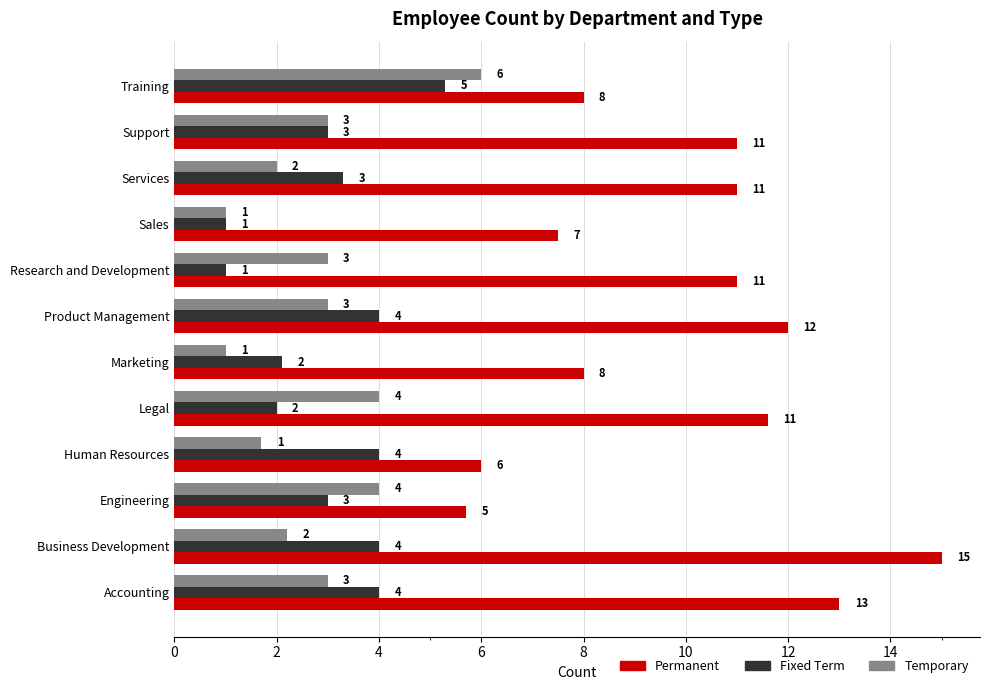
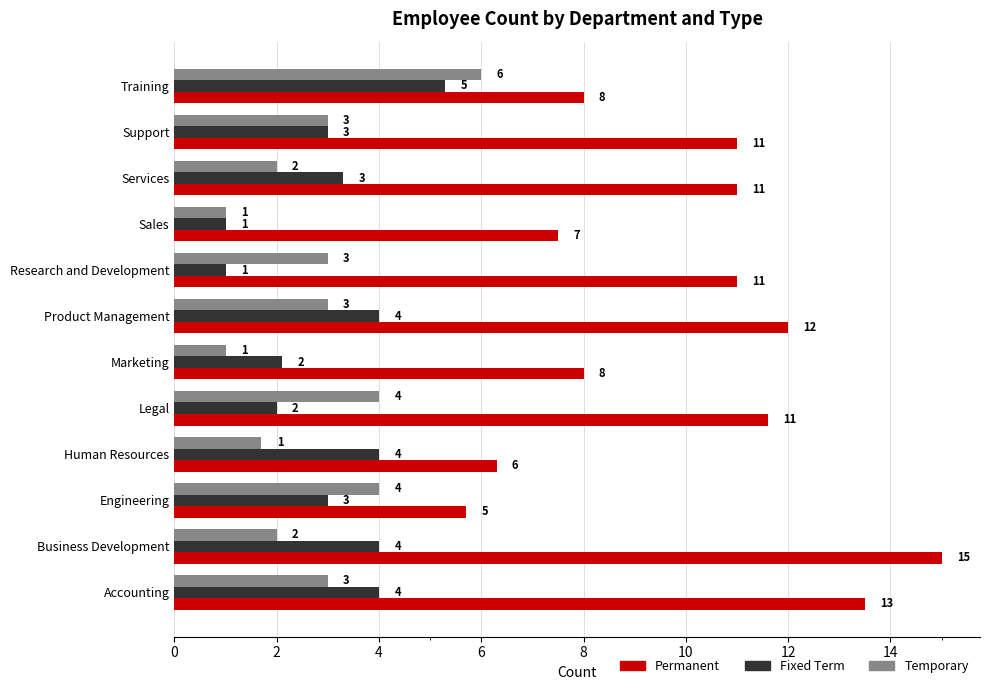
  {
    "Permanent": {
-     "Human Resources": 6.0,
-     "Accounting": 13.0
+     "Human Resources": 6.3,
+     "Accounting": 13.5
    },
    "Fixed Term": {
      "Training": 5,
      "Support": 3,
      "Services": 3,
      "Sales": 1,
      "Research and Development": 1,
      "Product Management": 4,
      "Marketing": 2,
      "Legal": 2,
      "Human Resources": 4,
      "Engineering": 3,
      "Business Development": 4,
      "Accounting": 4
    },
    "Temporary": {
-     "Business Development": 2.2
+     "Business Development": 2.0
    }
  }
